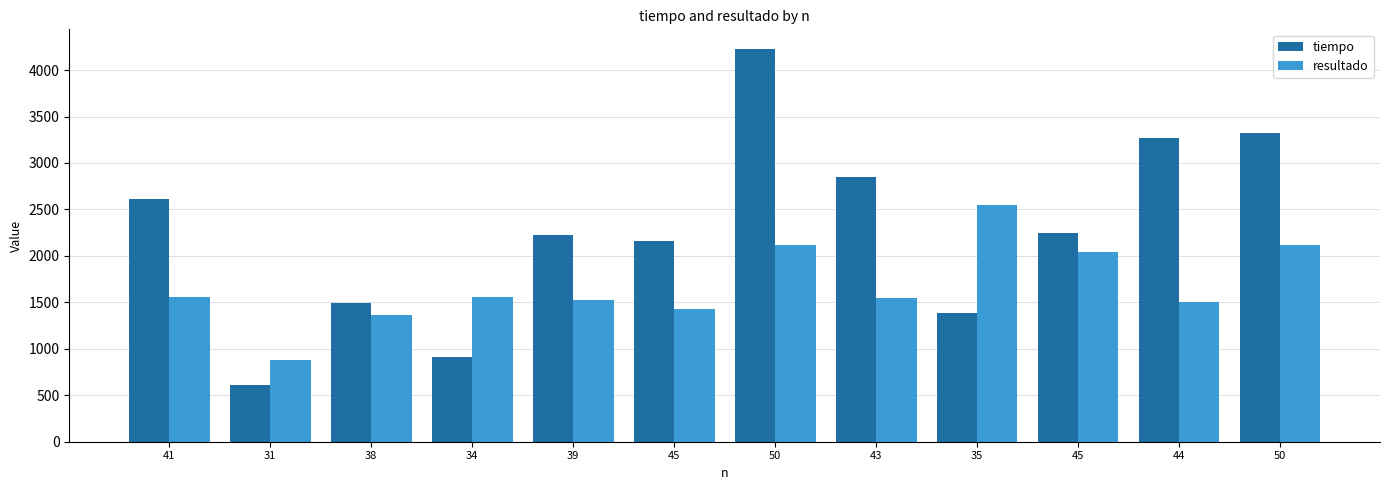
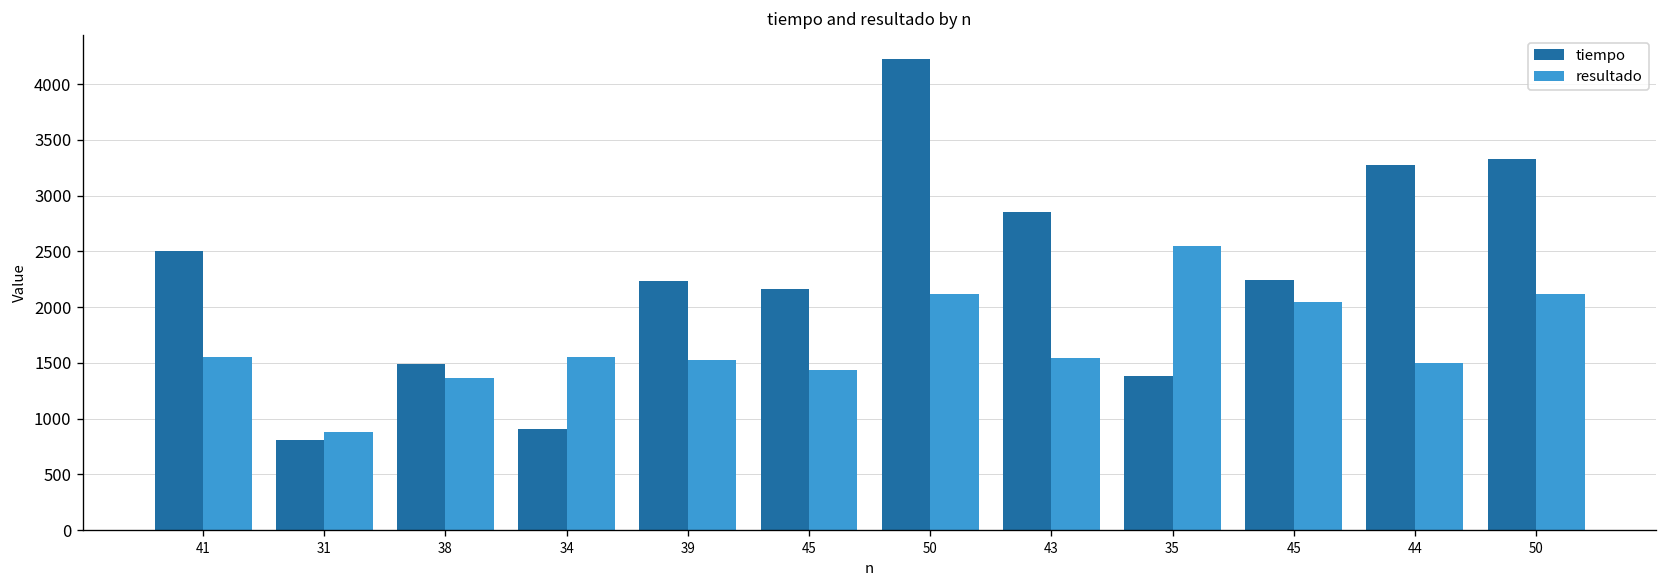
  {
    "tiempo": {
-     "41": 2600,
-     "31": 600,
+     "41": 2500,
+     "31": 800,
      "38": 1500,
      "34": 900,
      "39": 2200,
      "43": 2900,
      "35": 1400,
      "44": 3300
    },
    "resultado": {
      "41": 1600,
      "31": 900,
      "38": 1400,
      "34": 1600,
      "39": 1500,
      "43": 1500,
      "35": 2600,
      "44": 1500
    }
  }
